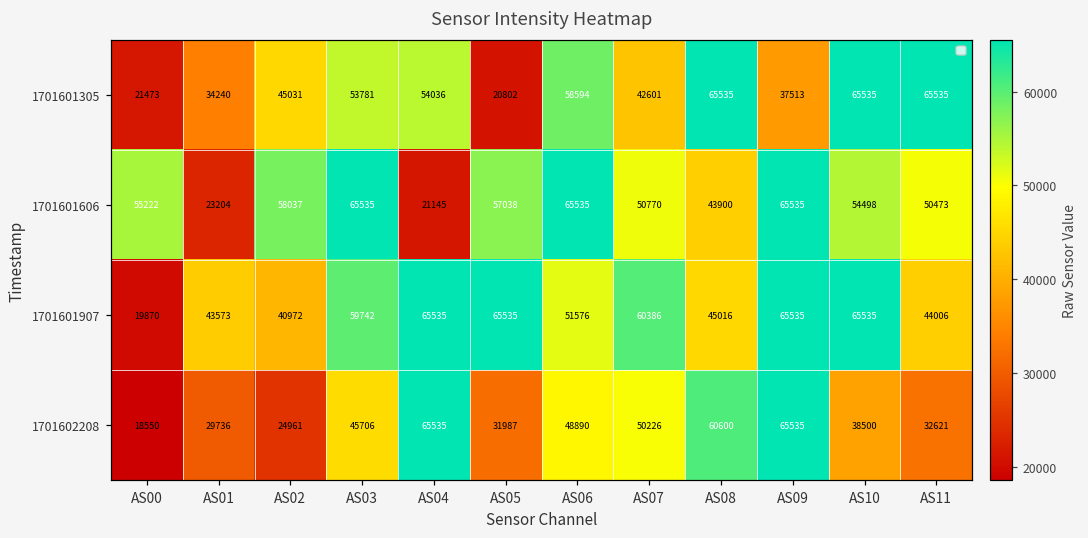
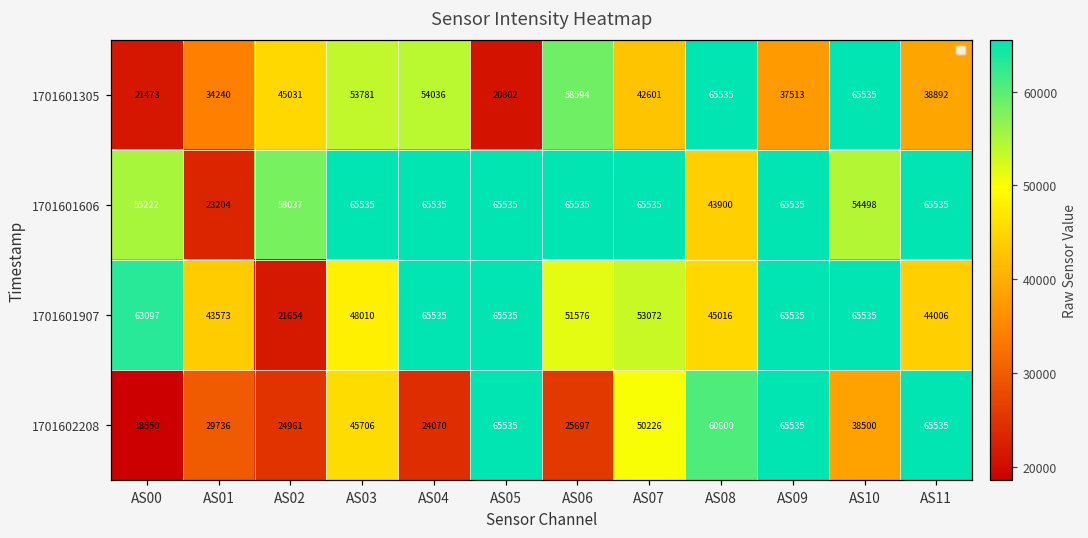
  {
    "1701601305": {
      "AS00": 21473,
      "AS01": 34240,
      "AS02": 45031,
      "AS03": 53781,
      "AS04": 54036,
      "AS05": 20802,
      "AS06": 58594,
      "AS07": 42601,
      "AS08": 65535,
      "AS09": 37513,
      "AS10": 65535,
-     "AS11": 65535
+     "AS11": 38892
    },
    "1701601606": {
      "AS00": 55222,
      "AS01": 23204,
      "AS02": 58037,
      "AS03": 65535,
-     "AS04": 21145,
-     "AS05": 57038,
+     "AS04": 65535,
+     "AS05": 65535,
      "AS06": 65535,
-     "AS07": 50770,
+     "AS07": 65535,
      "AS08": 43900,
      "AS09": 65535,
      "AS10": 54498,
-     "AS11": 50473
+     "AS11": 65535
    },
    "1701601907": {
-     "AS00": 19870,
+     "AS00": 63097,
      "AS01": 43573,
-     "AS02": 40972,
-     "AS03": 59742,
+     "AS02": 21654,
+     "AS03": 48010,
      "AS04": 65535,
      "AS05": 65535,
      "AS06": 51576,
-     "AS07": 60386,
+     "AS07": 53072,
      "AS08": 45016,
      "AS09": 65535,
      "AS10": 65535,
      "AS11": 44006
    },
    "1701602208": {
      "AS00": 18550,
      "AS01": 29736,
      "AS02": 24961,
      "AS03": 45706,
-     "AS04": 65535,
-     "AS05": 31987,
-     "AS06": 48890,
+     "AS04": 24070,
+     "AS05": 65535,
+     "AS06": 25697,
      "AS07": 50226,
      "AS08": 60600,
      "AS09": 65535,
      "AS10": 38500,
-     "AS11": 32621
+     "AS11": 65535
    }
  }
